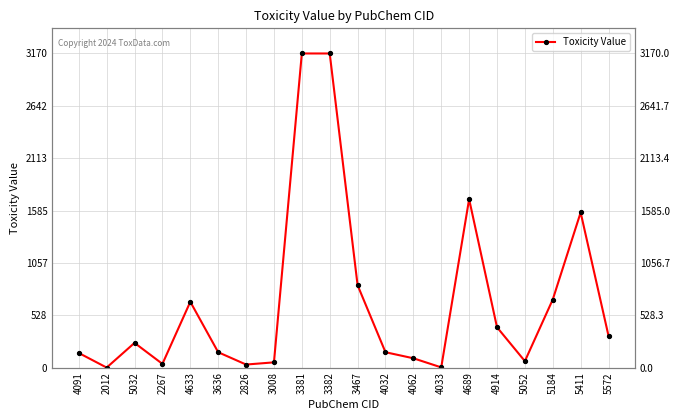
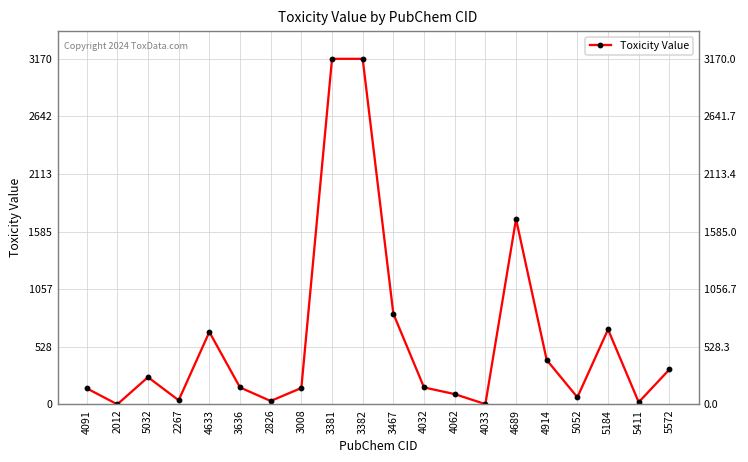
  {
    "4091": 100,
    "2012": 0,
    "5032": 200,
    "2267": 0,
    "4633": 700,
    "3636": 200,
    "2826": 0,
-   "3008": 50,
+   "3008": 150,
    "3381": 3200,
    "3382": 3200,
    "3467": 800,
    "4032": 200,
    "4062": 100,
    "4033": 0,
    "4689": 1700,
    "4914": 400,
    "5052": 100,
    "5184": 700,
-   "5411": 1600,
+   "5411": 0,
    "5572": 300
  }
